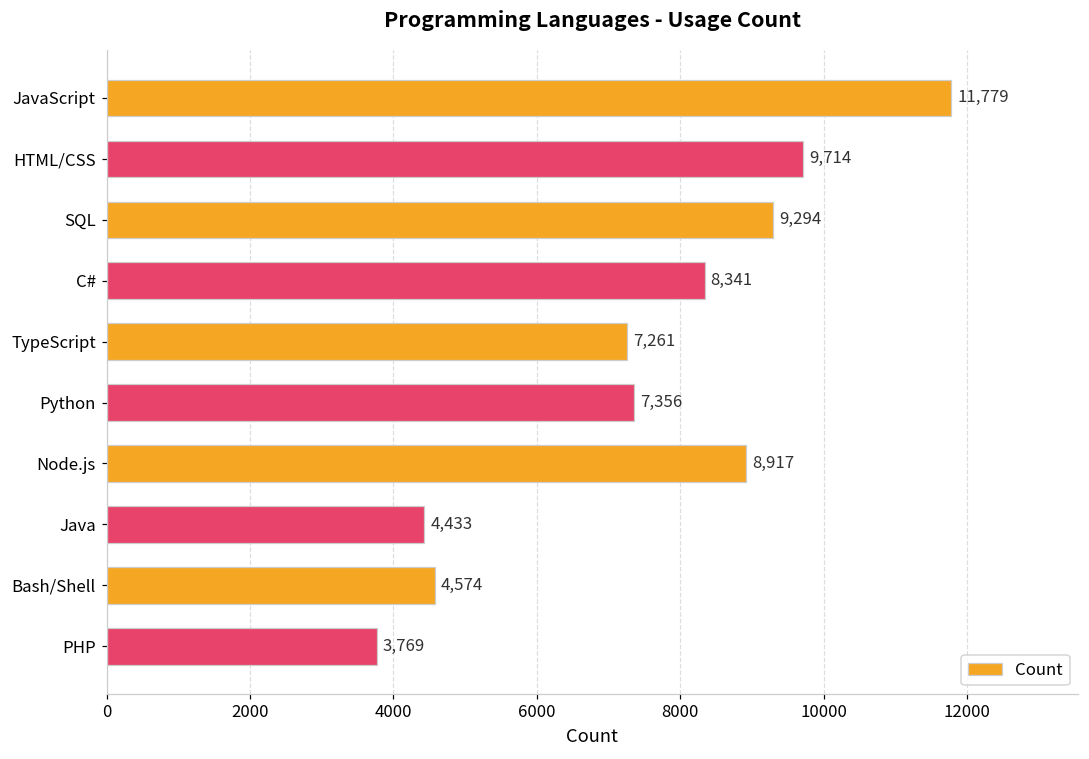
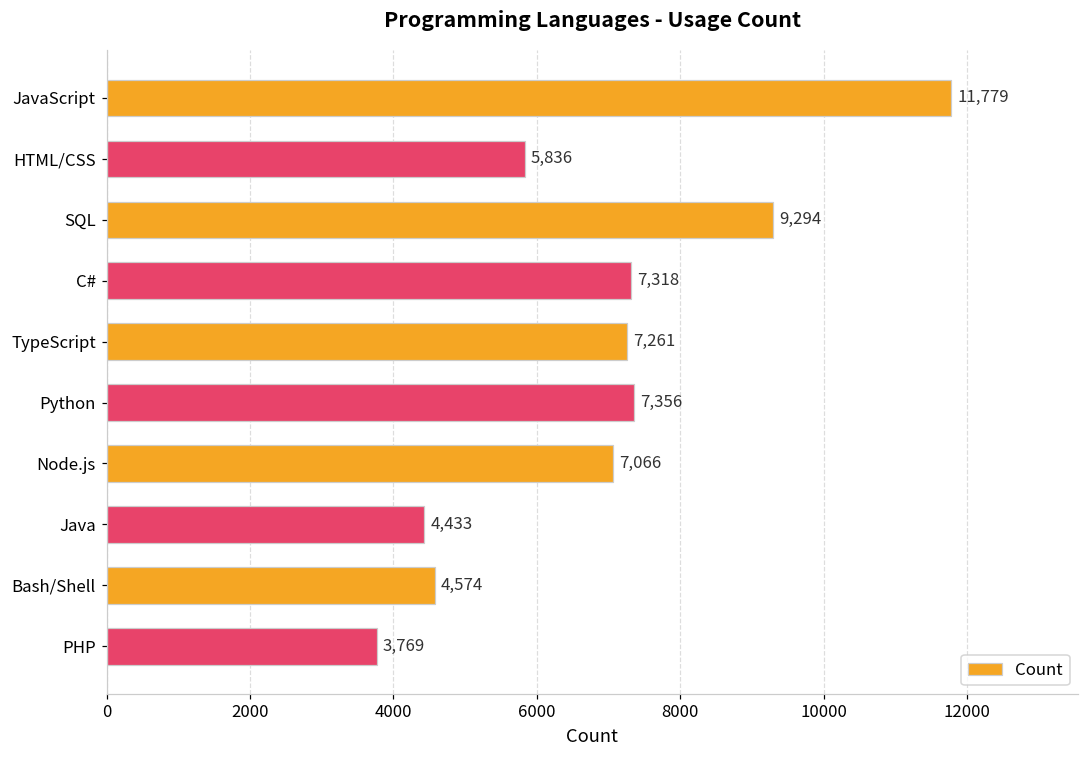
  {
    "JavaScript": "11,779",
-   "HTML/CSS": "9,714",
+   "HTML/CSS": "5,836",
    "SQL": "9,294",
-   "C#": "8,341",
+   "C#": "7,318",
    "TypeScript": "7,261",
    "Python": "7,356",
-   "Node.js": "8,917",
+   "Node.js": "7,066",
    "Java": "4,433",
    "Bash/Shell": "4,574",
    "PHP": "3,769"
  }
